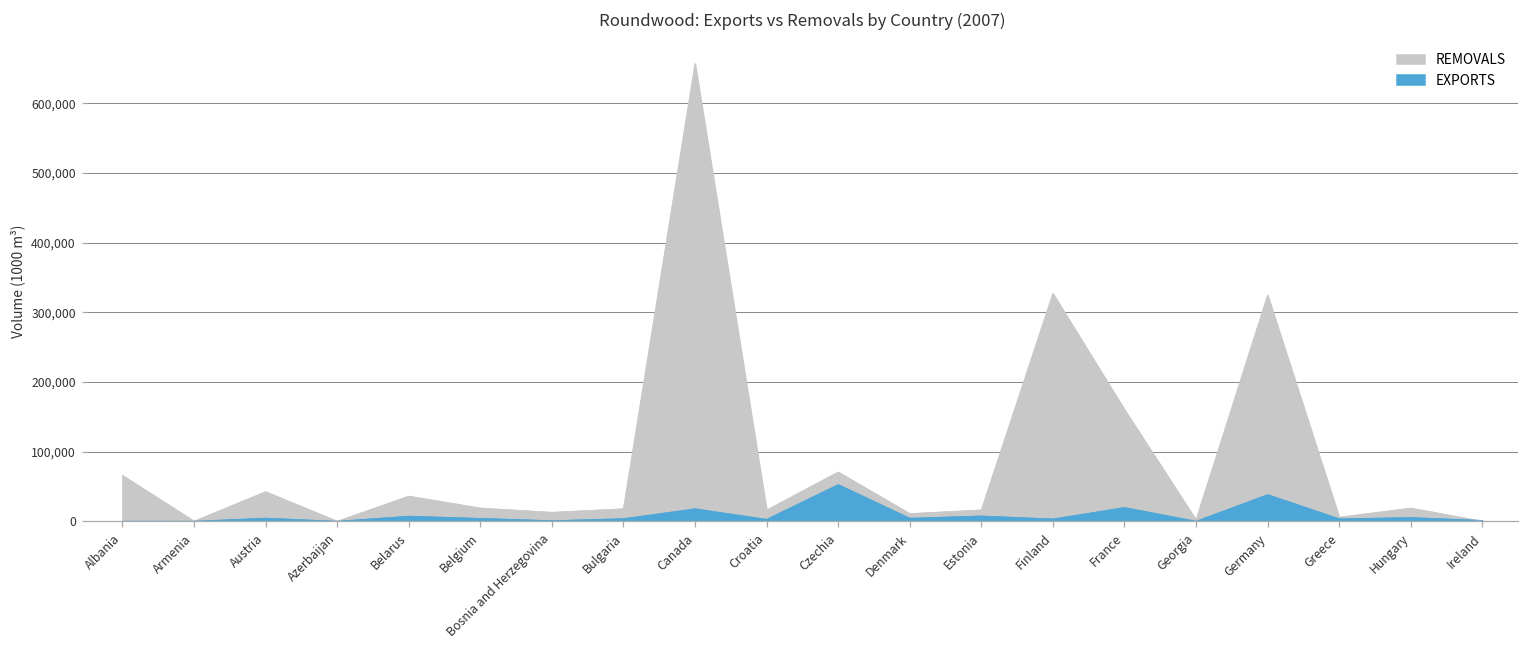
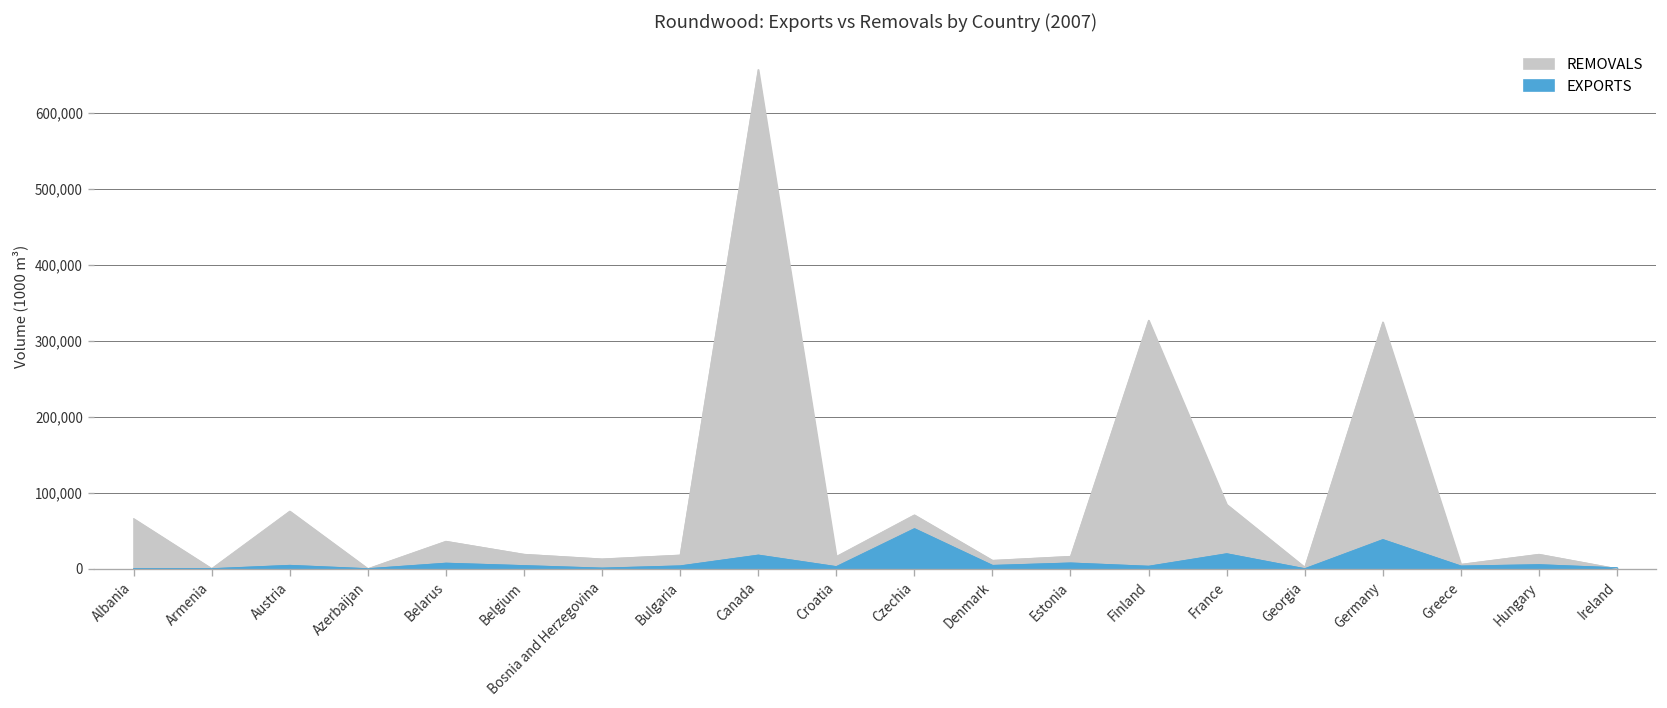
  {
    "REMOVALS": {
      "Albania": "70,000",
-     "Austria": "40,000",
+     "Austria": "80,000",
      "Belarus": "40,000",
      "Belgium": "20,000",
      "Bosnia and Herzegovina": "10,000",
      "Bulgaria": "20,000",
      "Canada": "660,000",
      "Croatia": "20,000",
      "Czechia": "70,000",
      "Denmark": "10,000",
      "Estonia": "20,000",
      "Finland": "330,000",
-     "France": "160,000",
+     "France": "80,000",
      "Germany": "320,000",
      "Hungary": "20,000"
    },
    "EXPORTS": {
      "Albania": "0",
      "Austria": "0",
      "Belarus": "10,000",
      "Belgium": "0",
      "Bosnia and Herzegovina": "0",
      "Bulgaria": "0",
      "Canada": "20,000",
      "Croatia": "0",
      "Czechia": "50,000",
      "Denmark": "0",
      "Estonia": "10,000",
      "Finland": "0",
      "France": "20,000",
      "Germany": "40,000",
      "Hungary": "10,000"
    }
  }
